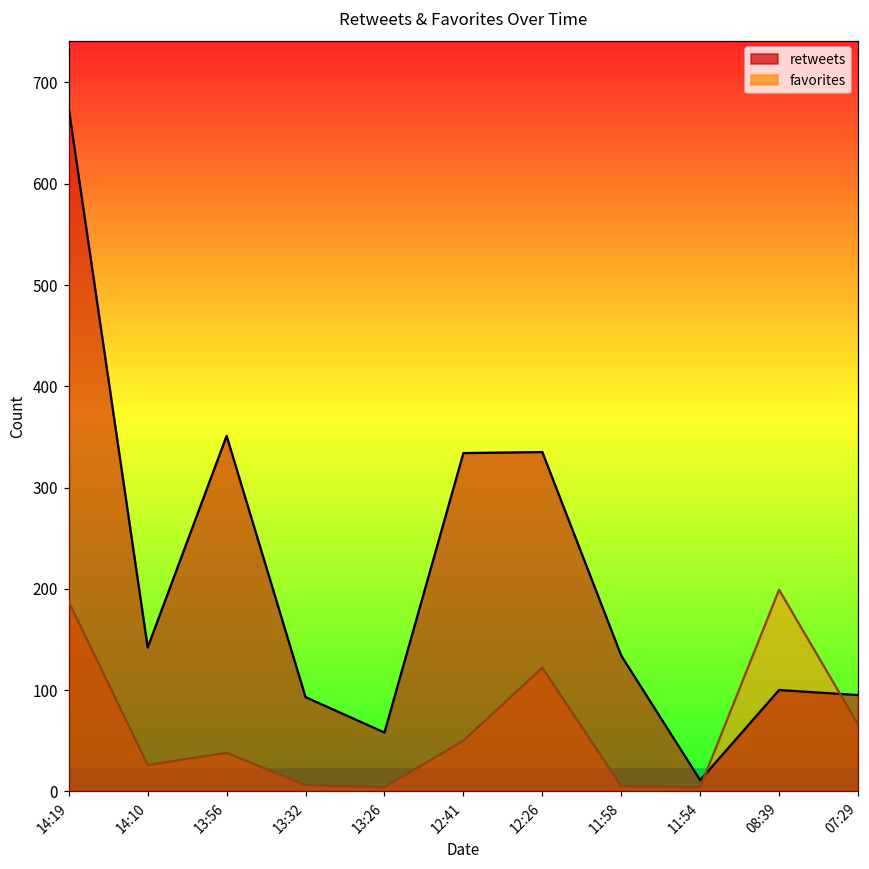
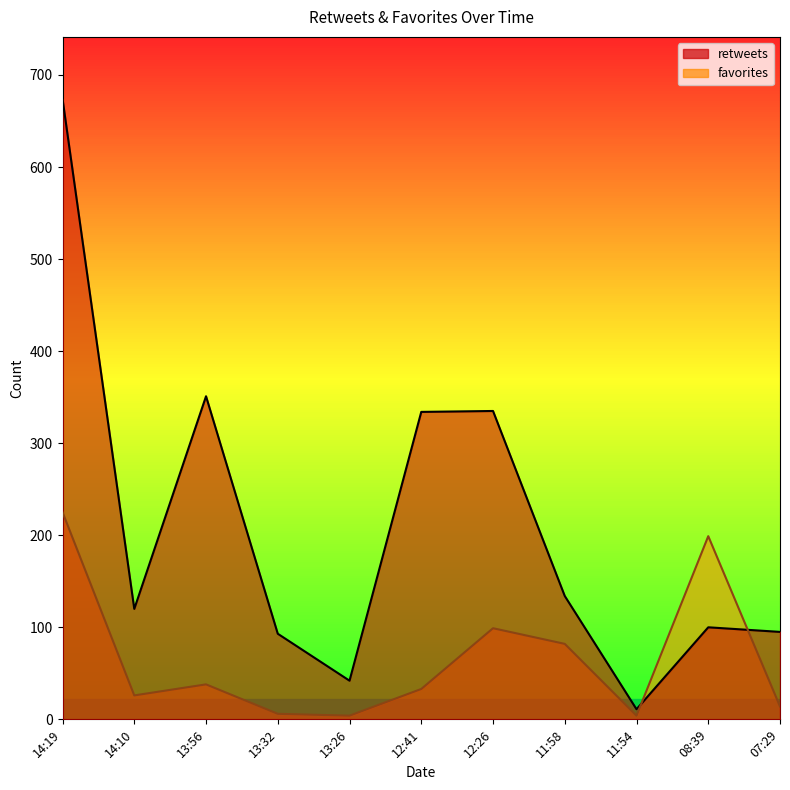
  {
    "retweets": {
      "14:19": 670,
-     "14:10": 140,
+     "14:10": 120,
      "13:56": 350,
      "13:32": 90,
-     "13:26": 60,
+     "13:26": 40,
      "12:41": 330,
      "12:26": 340,
      "11:58": 130,
      "11:54": 10,
      "08:39": 100,
      "07:29": 100
    },
    "favorites": {
-     "14:19": 190,
+     "14:19": 230,
      "14:10": 30,
      "13:56": 40,
      "13:32": 10,
      "13:26": 0,
-     "12:41": 50,
-     "12:26": 120,
-     "11:58": 10,
+     "12:41": 30,
+     "12:26": 100,
+     "11:58": 80,
      "11:54": 0,
      "08:39": 200,
-     "07:29": 70
+     "07:29": 10
    }
  }
